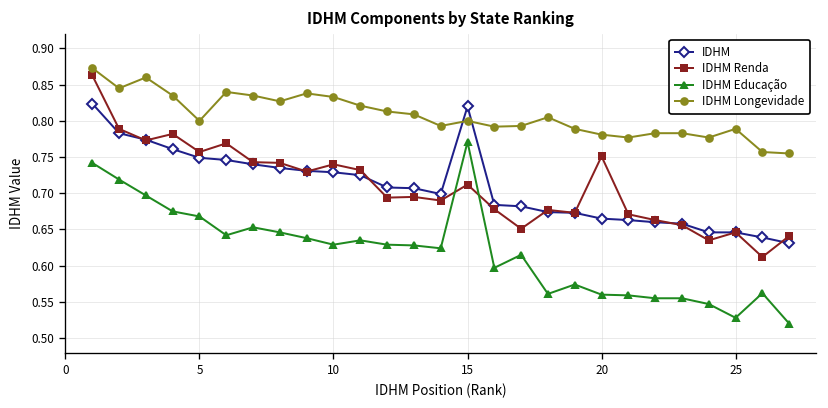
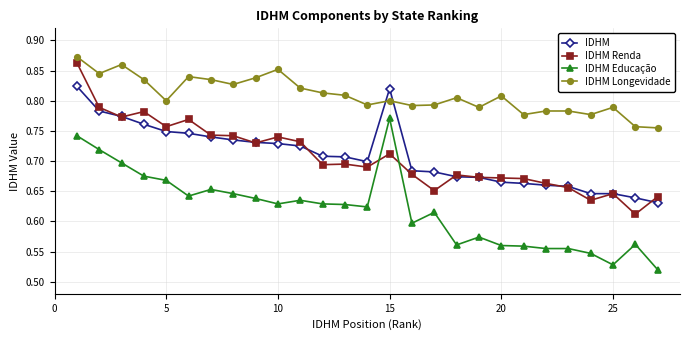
  {
    "IDHM": {
      "5": 0.75,
      "10": 0.73,
      "15": 0.82,
      "20": 0.67
    },
    "IDHM Renda": {
      "5": 0.76,
      "10": 0.74,
      "15": 0.71,
-     "20": 0.75
+     "20": 0.67
    },
    "IDHM Educação": {
      "5": 0.67,
      "10": 0.63,
      "15": 0.77,
      "20": 0.56,
      "25": 0.53
    },
    "IDHM Longevidade": {
      "5": 0.80,
-     "10": 0.83,
+     "10": 0.85,
      "15": 0.80,
-     "20": 0.78,
+     "20": 0.81,
      "25": 0.79
    }
  }
